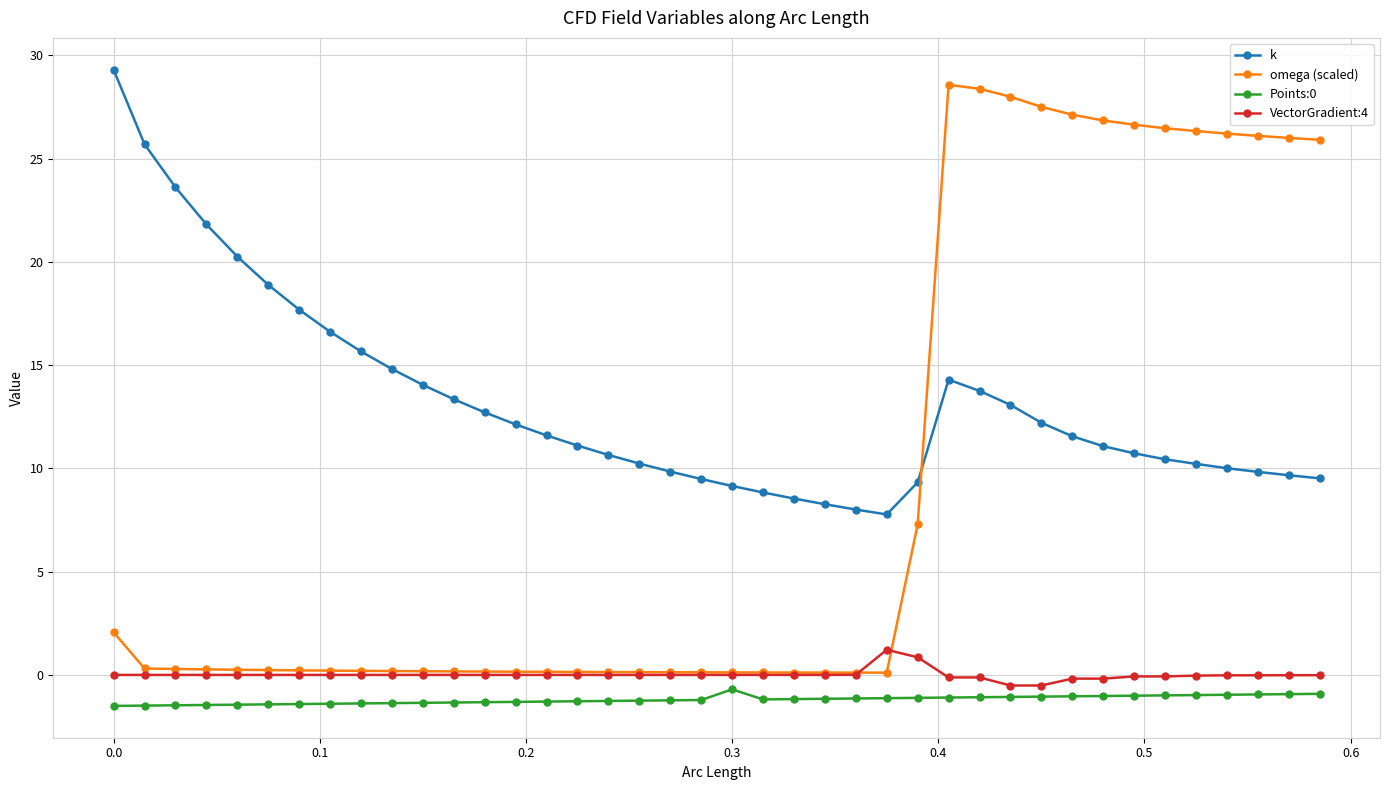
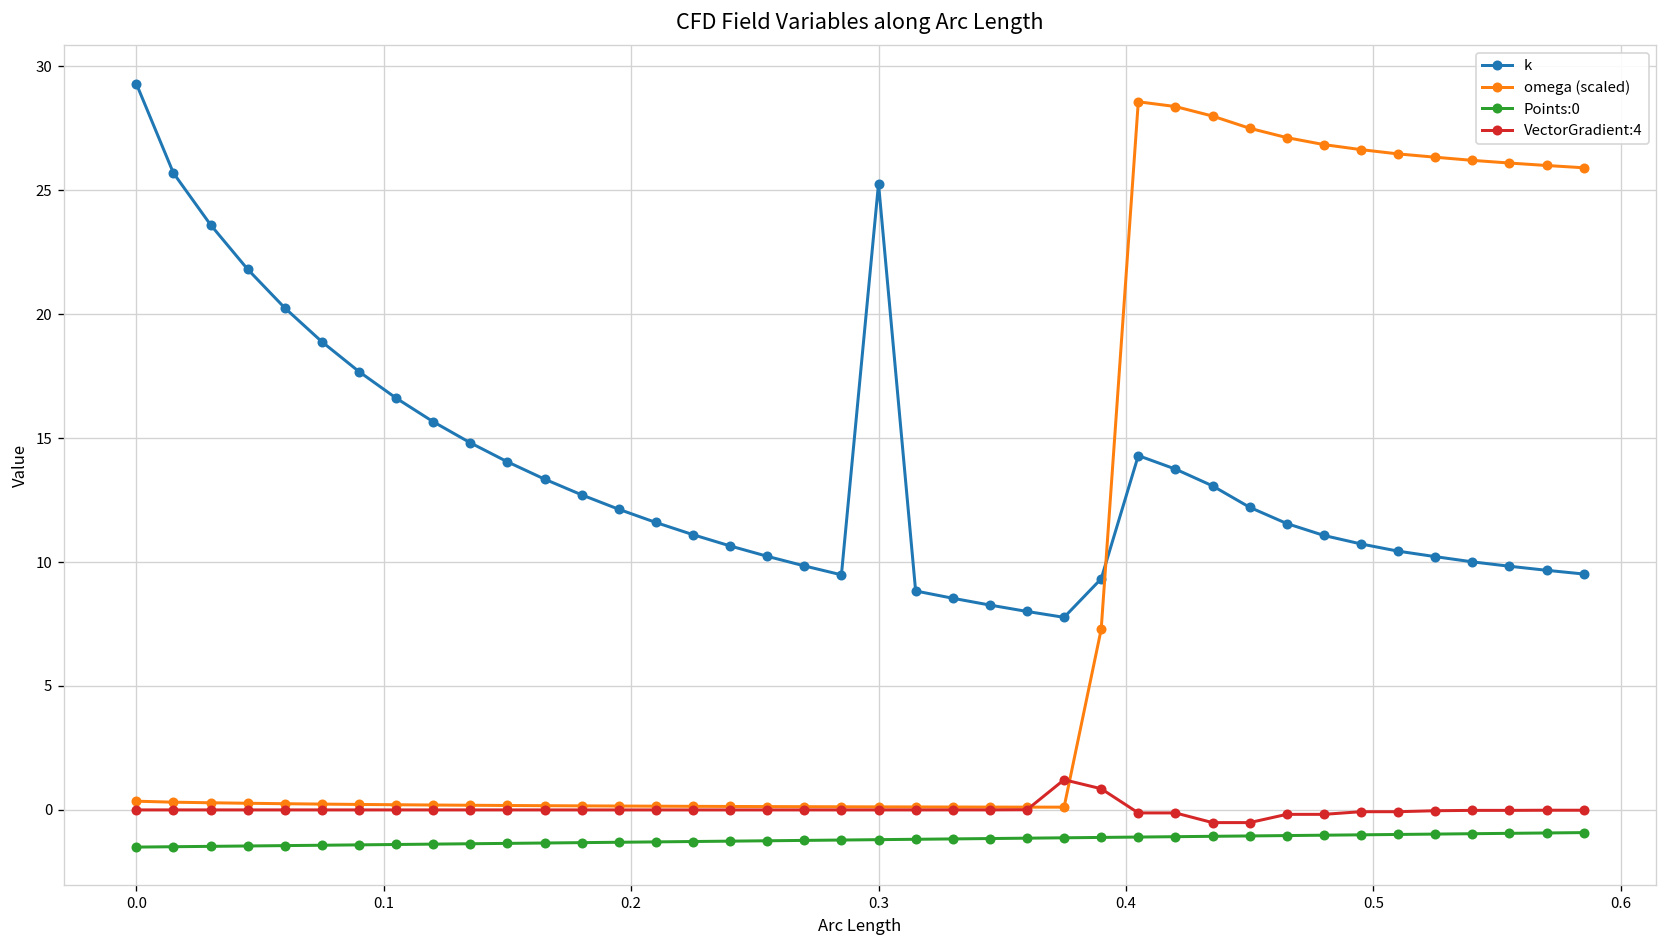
  {
    "k": {
      "0.0": 29.3,
-     "0.3": 9.1
+     "0.3": 25.3
    },
    "omega (scaled)": {
-     "0.0": 2.1
+     "0.0": 0.4
    },
    "Points:0": {
      "0.0": -1.5,
-     "0.3": -0.7
+     "0.3": -1.2
    },
    "VectorGradient:4": {
      "0.0": 0.0
    }
  }
